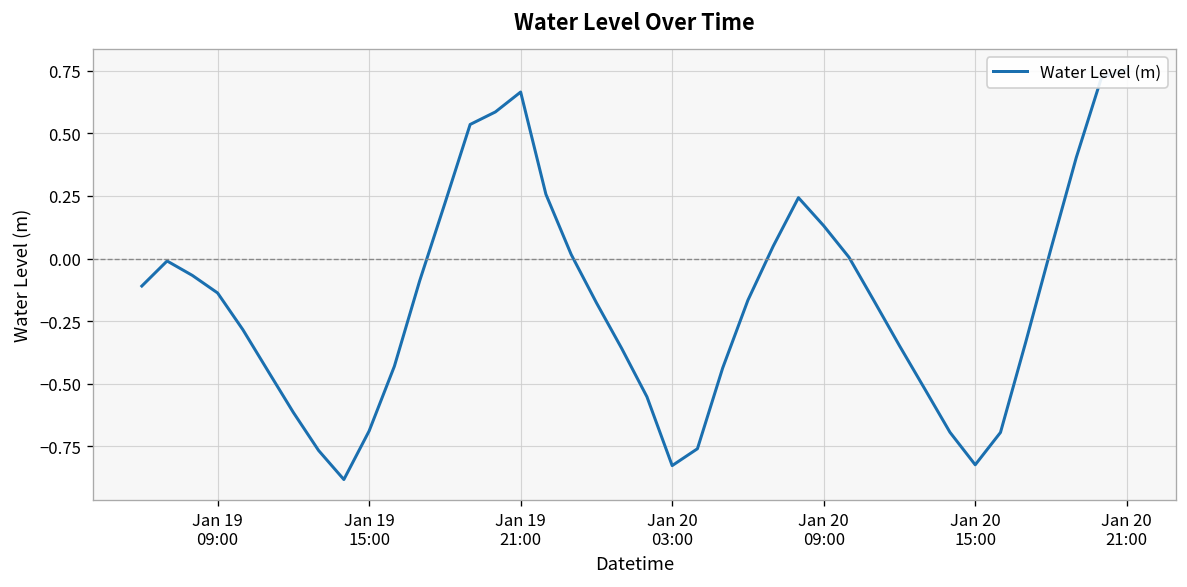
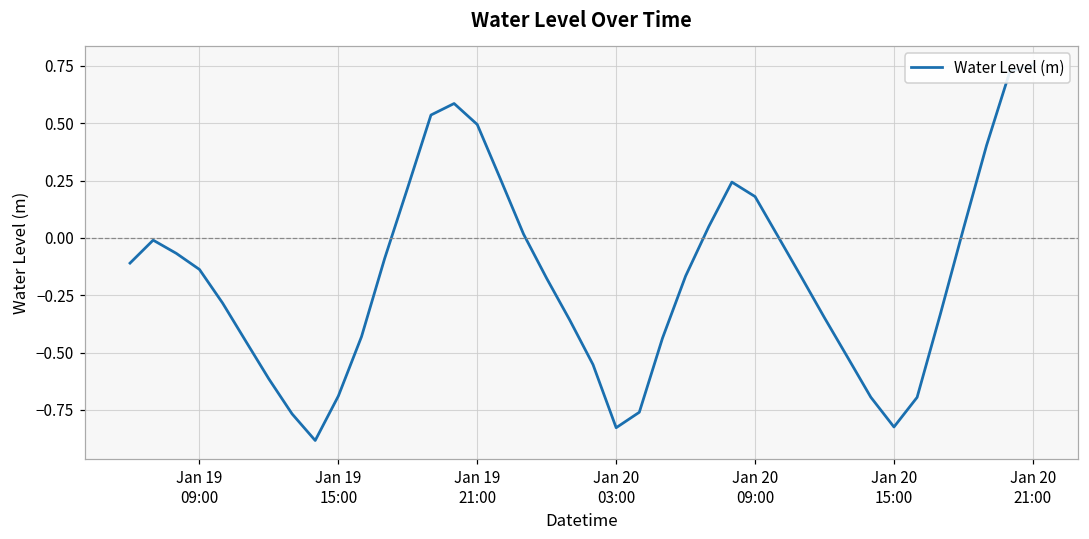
  {
    "Jan 19 09:00": -0.14,
    "Jan 19 15:00": -0.69,
-   "Jan 19 21:00": 0.67,
+   "Jan 19 21:00": 0.49,
    "Jan 20 03:00": -0.83,
-   "Jan 20 09:00": 0.13,
+   "Jan 20 09:00": 0.18,
    "Jan 20 15:00": -0.82
  }
